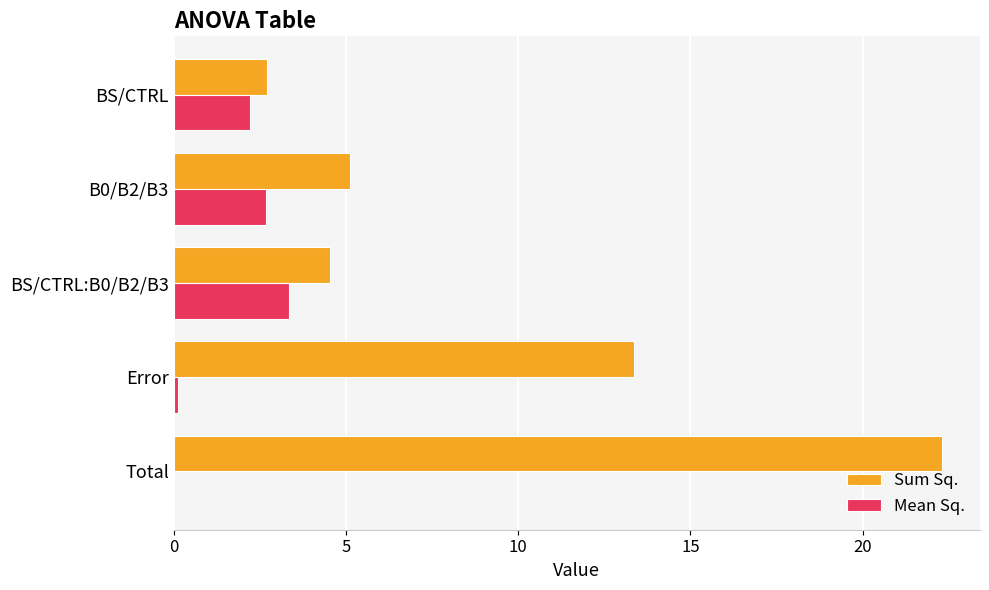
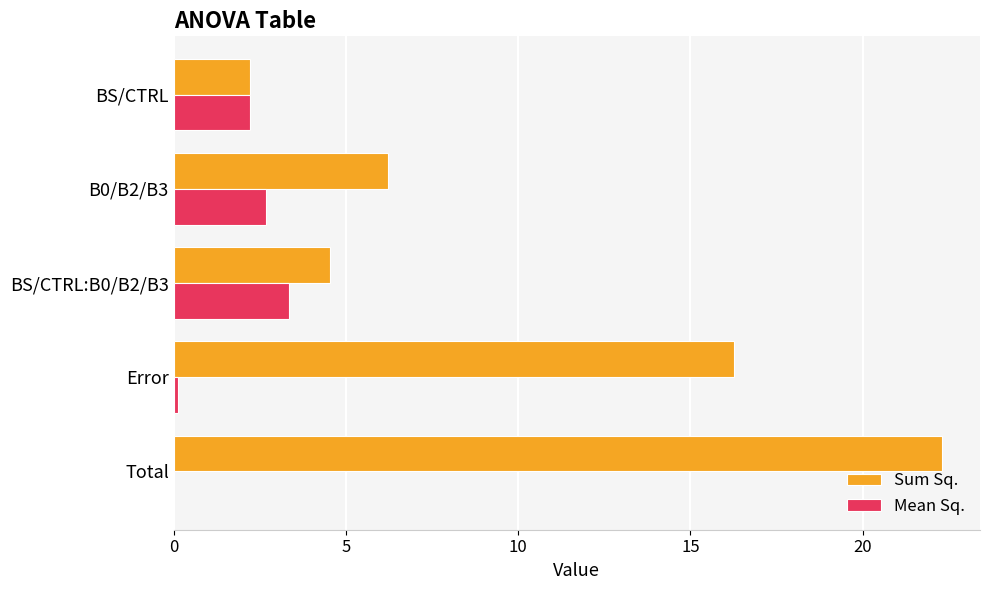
  {
    "Sum Sq.": {
-     "BS/CTRL": 2.7,
-     "B0/B2/B3": 5.1,
+     "BS/CTRL": 2.2,
+     "B0/B2/B3": 6.2,
      "BS/CTRL:B0/B2/B3": 4.5,
-     "Error": 13.4,
+     "Error": 16.3,
      "Total": 22.3
    },
    "Mean Sq.": {
      "BS/CTRL": 2.2,
      "B0/B2/B3": 2.7,
      "BS/CTRL:B0/B2/B3": 3.3,
      "Error": 0.1,
      "Total": 0.0
    }
  }
